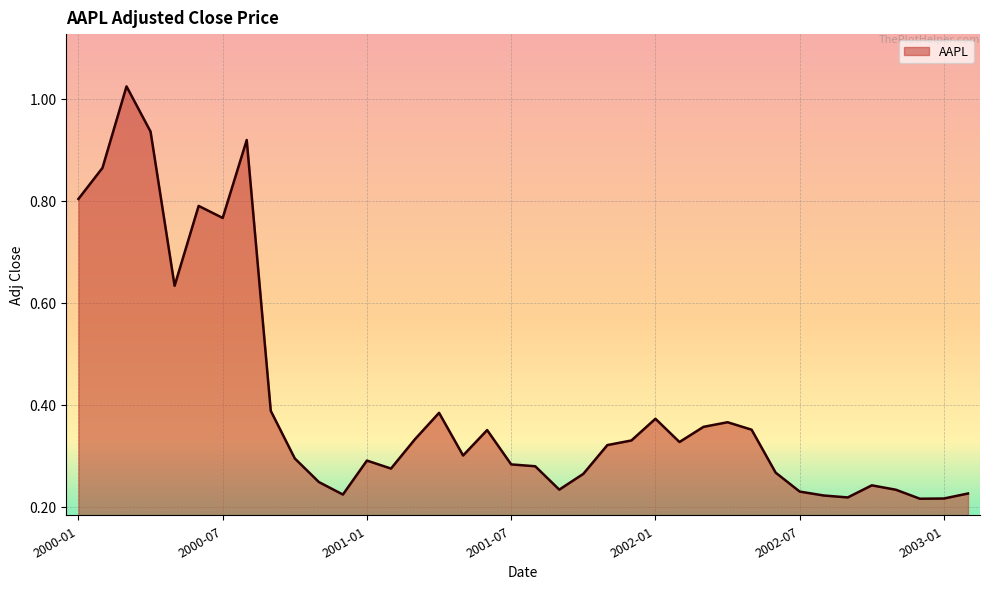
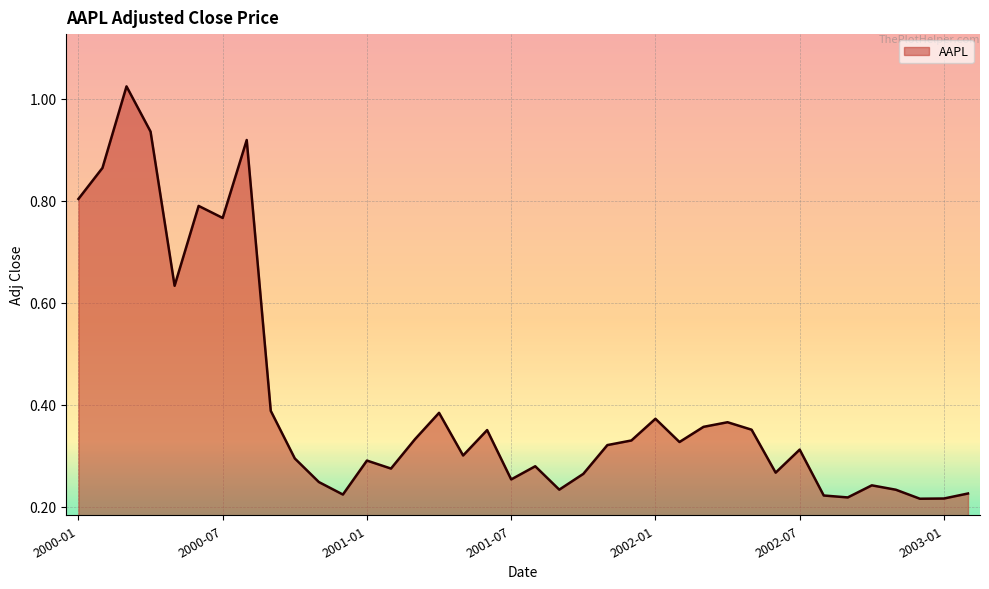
  {
    "2000-01": 0.80,
    "2000-07": 0.77,
    "2001-01": 0.29,
-   "2001-07": 0.28,
+   "2001-07": 0.25,
    "2002-01": 0.37,
-   "2002-07": 0.23,
+   "2002-07": 0.31,
    "2003-01": 0.22
  }
